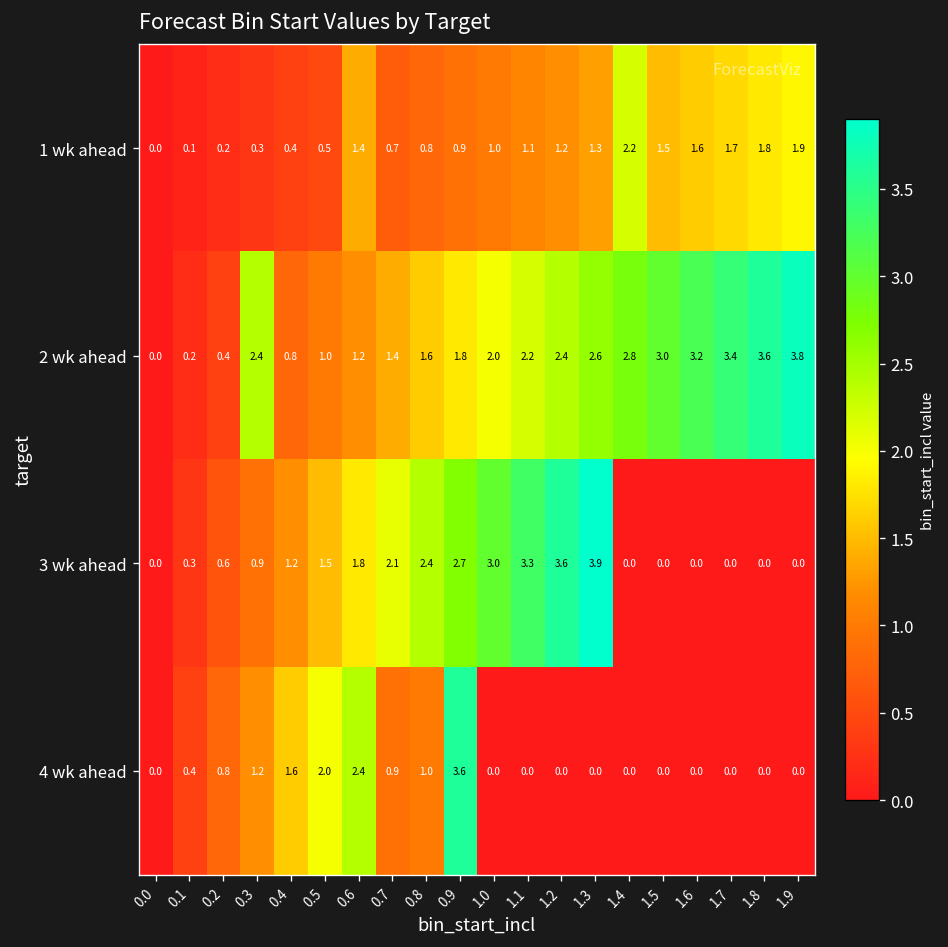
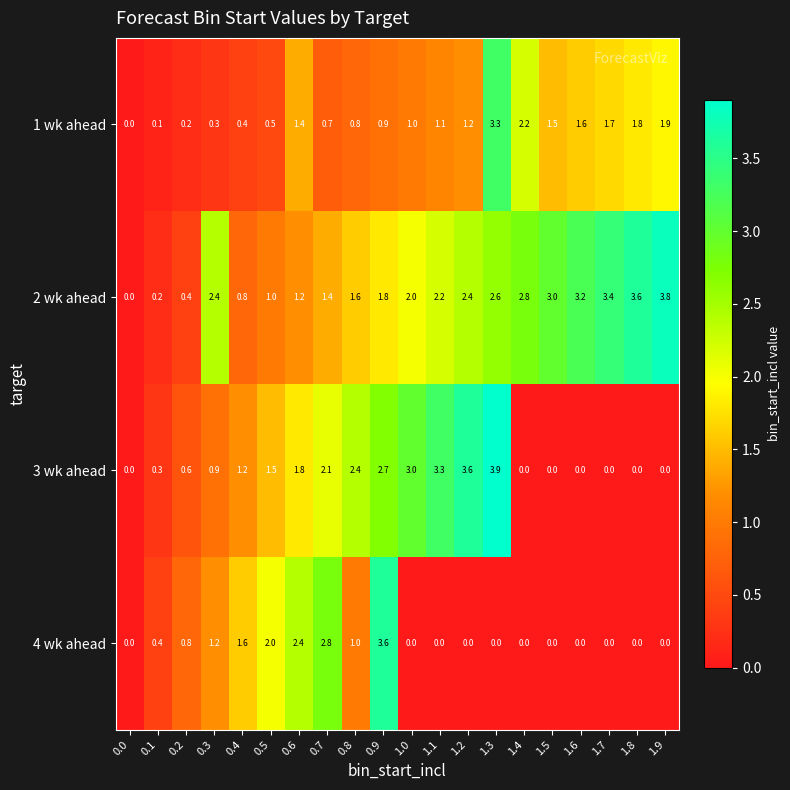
  {
    "1 wk ahead": {
      "0.0": 0.0,
      "0.1": 0.1,
      "0.2": 0.2,
      "0.3": 0.3,
      "0.4": 0.4,
      "0.5": 0.5,
      "0.6": 1.4,
      "0.7": 0.7,
      "0.8": 0.8,
      "0.9": 0.9,
      "1.0": 1.0,
      "1.1": 1.1,
      "1.2": 1.2,
-     "1.3": 1.3,
+     "1.3": 3.3,
      "1.4": 2.2,
      "1.5": 1.5,
      "1.6": 1.6,
      "1.7": 1.7,
      "1.9": 1.9
    },
    "2 wk ahead": {
      "0.0": 0.0,
      "0.1": 0.2,
      "0.2": 0.4,
      "0.3": 2.4,
      "0.4": 0.8,
      "0.5": 1.0,
      "0.6": 1.2,
      "0.7": 1.4,
      "0.8": 1.6,
      "0.9": 1.8,
      "1.0": 2.0,
      "1.1": 2.2,
      "1.2": 2.4,
      "1.3": 2.6,
      "1.4": 2.8,
      "1.5": 3.0,
      "1.6": 3.2,
      "1.7": 3.4,
      "1.8": 3.6,
      "1.9": 3.8
    },
    "3 wk ahead": {
      "0.0": 0.0,
      "0.1": 0.3,
      "0.2": 0.6,
      "0.3": 0.9,
      "0.4": 1.2,
      "0.5": 1.5,
      "0.6": 1.8,
      "0.7": 2.1,
      "0.8": 2.4,
      "0.9": 2.7,
      "1.0": 3.0,
      "1.1": 3.3,
      "1.2": 3.6,
      "1.3": 3.9,
      "1.4": 0.0,
      "1.5": 0.0,
      "1.6": 0.0,
      "1.7": 0.0,
      "1.8": 0.0,
      "1.9": 0.0
    },
    "4 wk ahead": {
      "0.0": 0.0,
      "0.1": 0.4,
      "0.2": 0.8,
      "0.3": 1.2,
      "0.4": 1.6,
      "0.5": 2.0,
      "0.6": 2.4,
-     "0.7": 0.9,
+     "0.7": 2.8,
      "0.8": 1.0,
      "0.9": 3.6,
      "1.0": 0.0,
      "1.1": 0.0,
      "1.2": 0.0,
      "1.3": 0.0,
      "1.4": 0.0,
      "1.5": 0.0,
      "1.6": 0.0,
      "1.7": 0.0,
      "1.8": 0.0,
      "1.9": 0.0
    }
  }
